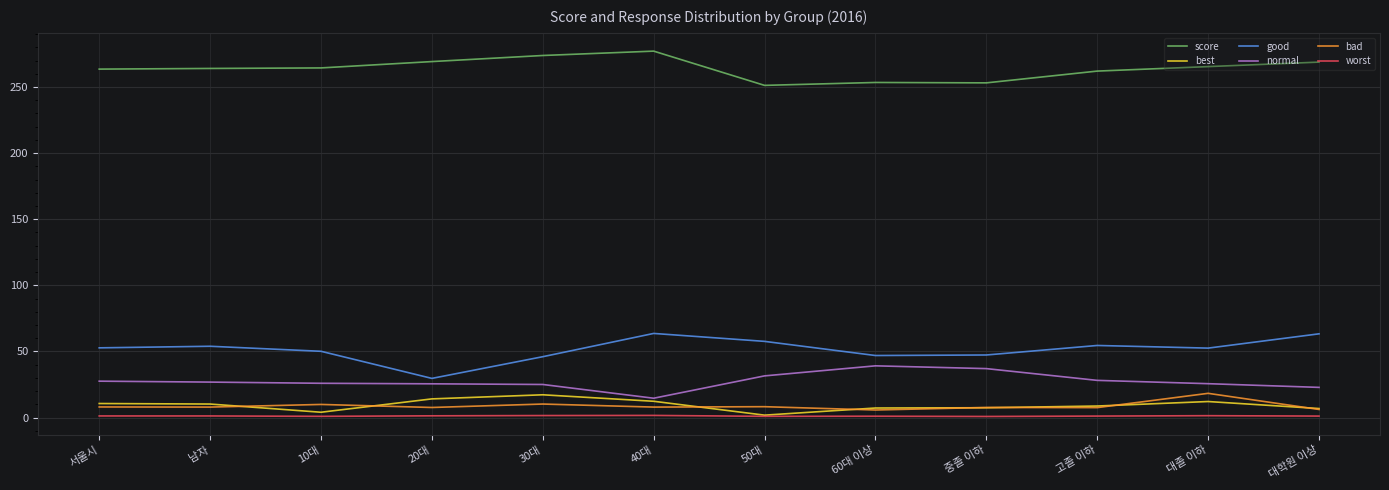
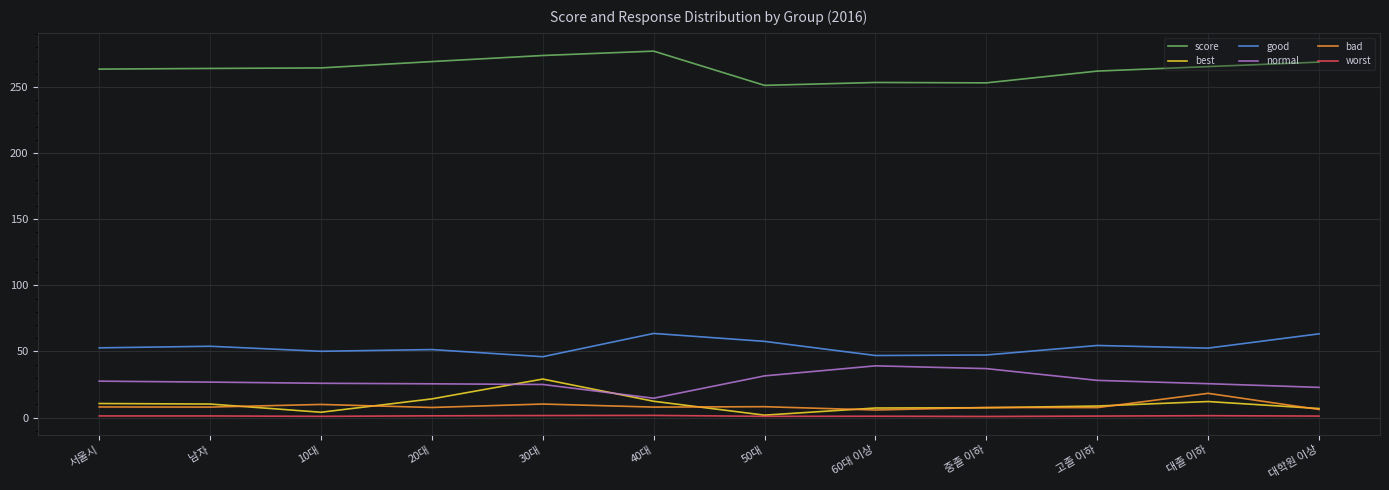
  {
    "score": {
      "서울시": 264,
      "남자": 264,
      "10대": 264,
      "20대": 269,
      "30대": 274,
      "40대": 277,
      "50대": 251,
      "60대 이상": 253,
      "중졸 이하": 253,
      "고졸 이하": 262
    },
    "best": {
      "서울시": 11,
      "남자": 10,
      "10대": 4,
      "20대": 14,
-     "30대": 17,
+     "30대": 29,
      "40대": 12,
      "대졸 이하": 12
    },
    "good": {
      "서울시": 53,
      "남자": 54,
      "10대": 50,
-     "20대": 30,
+     "20대": 51,
      "30대": 46,
      "40대": 64,
      "50대": 58,
      "60대 이상": 47,
      "중졸 이하": 47,
      "고졸 이하": 55,
      "대졸 이하": 53,
      "대학원 이상": 63
    },
    "normal": {
      "서울시": 28,
      "남자": 27,
      "10대": 26,
      "20대": 26,
      "30대": 25,
      "40대": 15,
      "50대": 32,
      "60대 이상": 39,
      "중졸 이하": 37,
      "고졸 이하": 28,
      "대졸 이하": 26,
      "대학원 이상": 23
    },
    "bad": {
      "서울시": 8,
      "남자": 8,
      "10대": 10,
      "20대": 8,
      "30대": 10,
      "40대": 8,
      "50대": 8,
      "대졸 이하": 18
    },
    "worst": {
      "서울시": 1,
      "남자": 1,
      "10대": 1,
      "20대": 1,
      "30대": 2,
      "40대": 2,
      "60대 이상": 1,
      "중졸 이하": 1,
      "고졸 이하": 1,
      "대졸 이하": 1,
      "대학원 이상": 1
    }
  }
